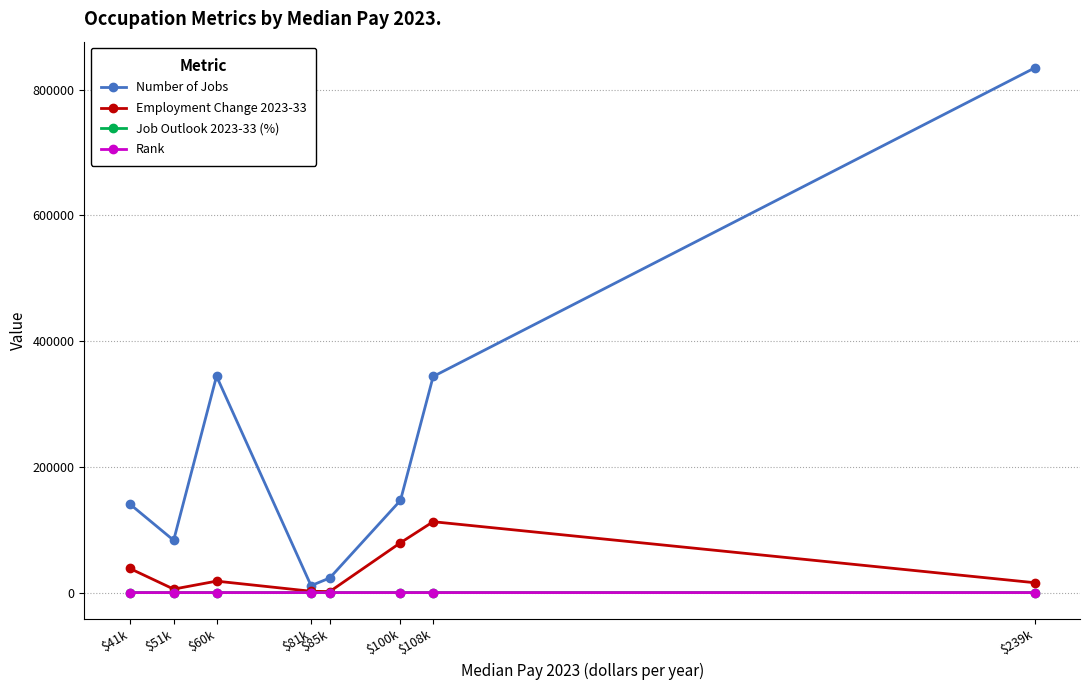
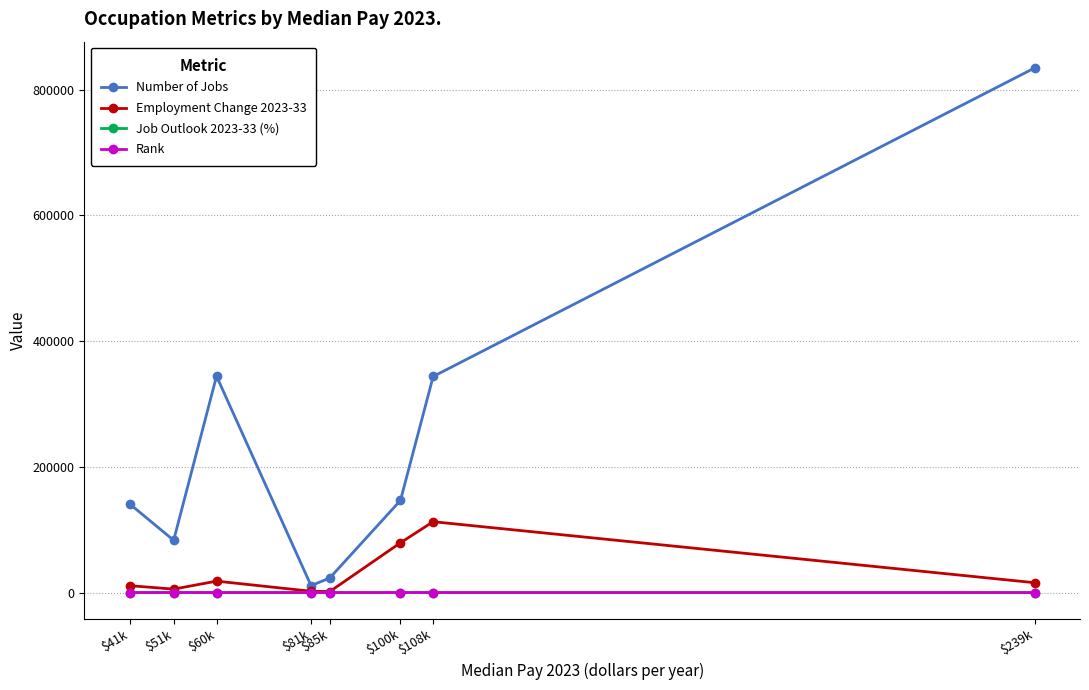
  {
    "Number of Jobs": {
      "$41k": 140000,
      "$51k": 80000,
      "$60k": 340000,
      "$81k": 10000,
      "$85k": 20000,
      "$100k": 150000,
      "$108k": 340000,
      "$239k": 830000
    },
    "Employment Change 2023-33": {
-     "$41k": 40000,
+     "$41k": 10000,
      "$51k": 10000,
      "$60k": 20000,
      "$100k": 80000,
      "$108k": 110000,
      "$239k": 20000
    },
    "Rank": {
      "$41k": 0,
      "$51k": 0,
      "$60k": 0,
      "$100k": 0,
      "$108k": 0,
      "$239k": 0
    }
  }
